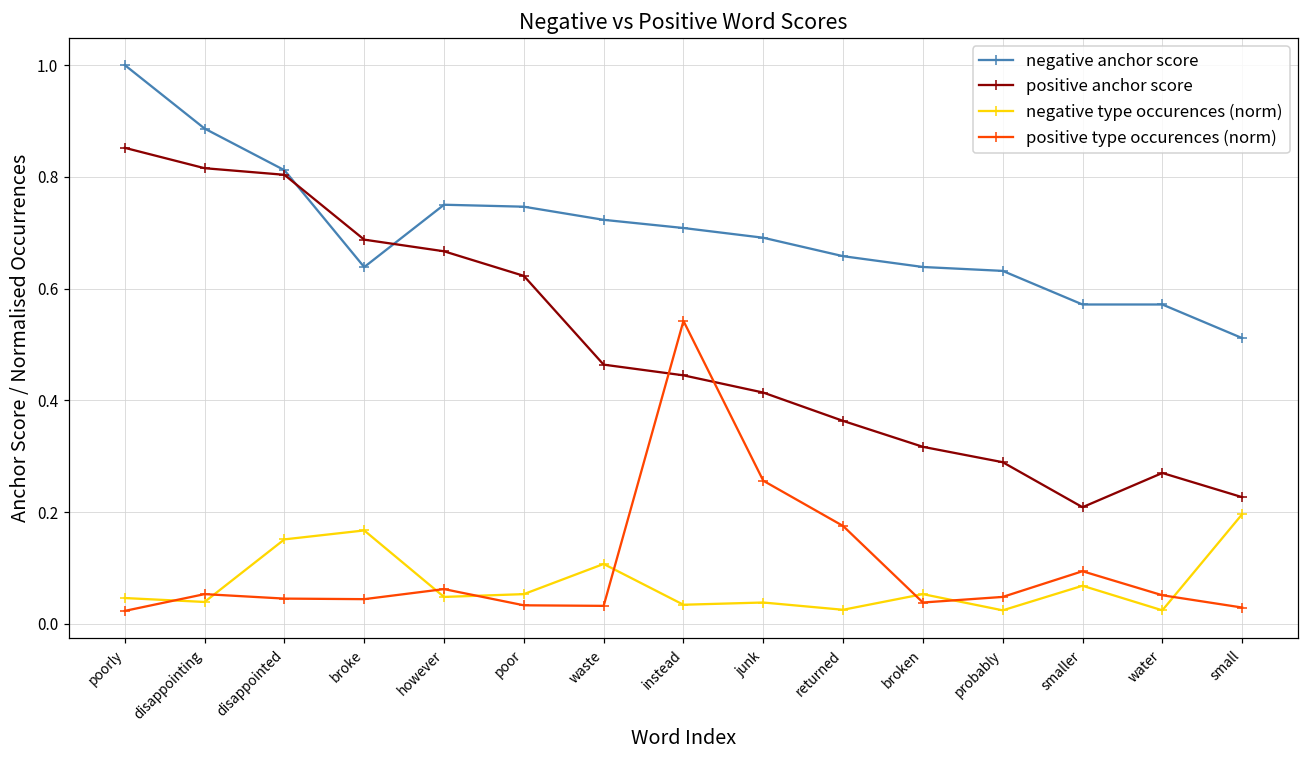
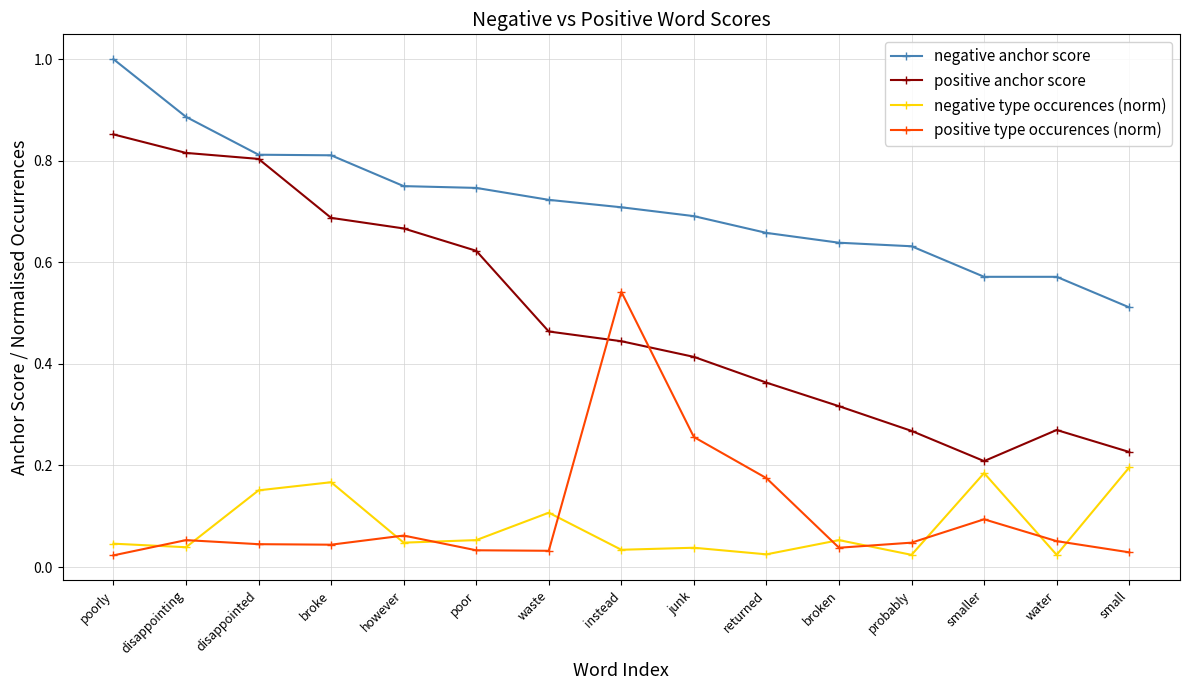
  {
    "negative anchor score": {
      "poorly": 1.00,
      "disappointing": 0.89,
      "disappointed": 0.81,
-     "broke": 0.64,
+     "broke": 0.81,
      "however": 0.75,
      "poor": 0.75,
      "waste": 0.72,
      "instead": 0.71,
      "junk": 0.69,
      "returned": 0.66,
      "broken": 0.64,
      "probably": 0.63,
      "smaller": 0.57,
      "water": 0.57,
      "small": 0.51
    },
    "positive anchor score": {
      "poorly": 0.85,
      "disappointing": 0.82,
      "disappointed": 0.80,
      "broke": 0.69,
      "however": 0.67,
      "poor": 0.62,
      "waste": 0.46,
      "instead": 0.44,
      "junk": 0.41,
      "returned": 0.36,
      "broken": 0.32,
-     "probably": 0.29,
+     "probably": 0.27,
      "smaller": 0.21,
      "water": 0.27,
      "small": 0.23
    },
    "negative type occurences (norm)": {
      "poorly": 0.05,
      "disappointing": 0.04,
      "disappointed": 0.15,
      "broke": 0.17,
      "however": 0.05,
      "poor": 0.05,
      "waste": 0.11,
      "instead": 0.03,
      "junk": 0.04,
      "returned": 0.03,
      "broken": 0.05,
      "probably": 0.02,
-     "smaller": 0.07,
+     "smaller": 0.19,
      "water": 0.02,
      "small": 0.20
    },
    "positive type occurences (norm)": {
      "poorly": 0.02,
      "disappointing": 0.05,
      "disappointed": 0.05,
      "broke": 0.04,
      "however": 0.06,
      "poor": 0.03,
      "waste": 0.03,
      "instead": 0.54,
      "junk": 0.26,
      "returned": 0.18,
      "broken": 0.04,
      "probably": 0.05,
      "smaller": 0.09,
      "water": 0.05,
      "small": 0.03
    }
  }
